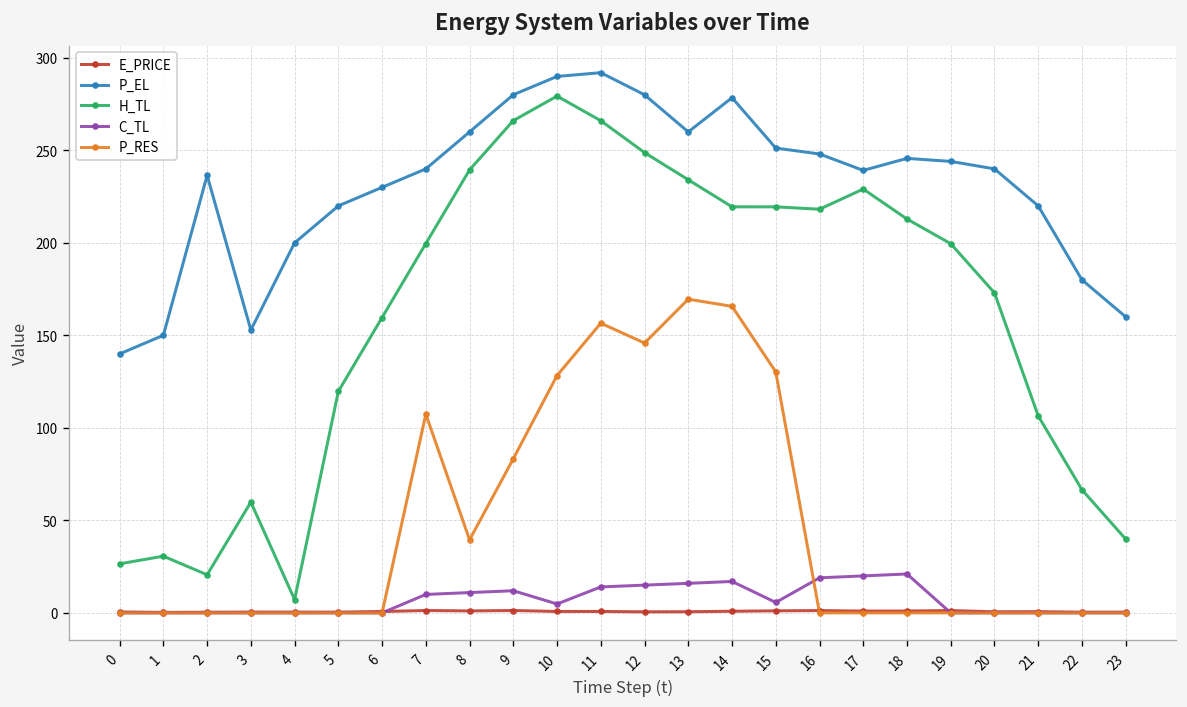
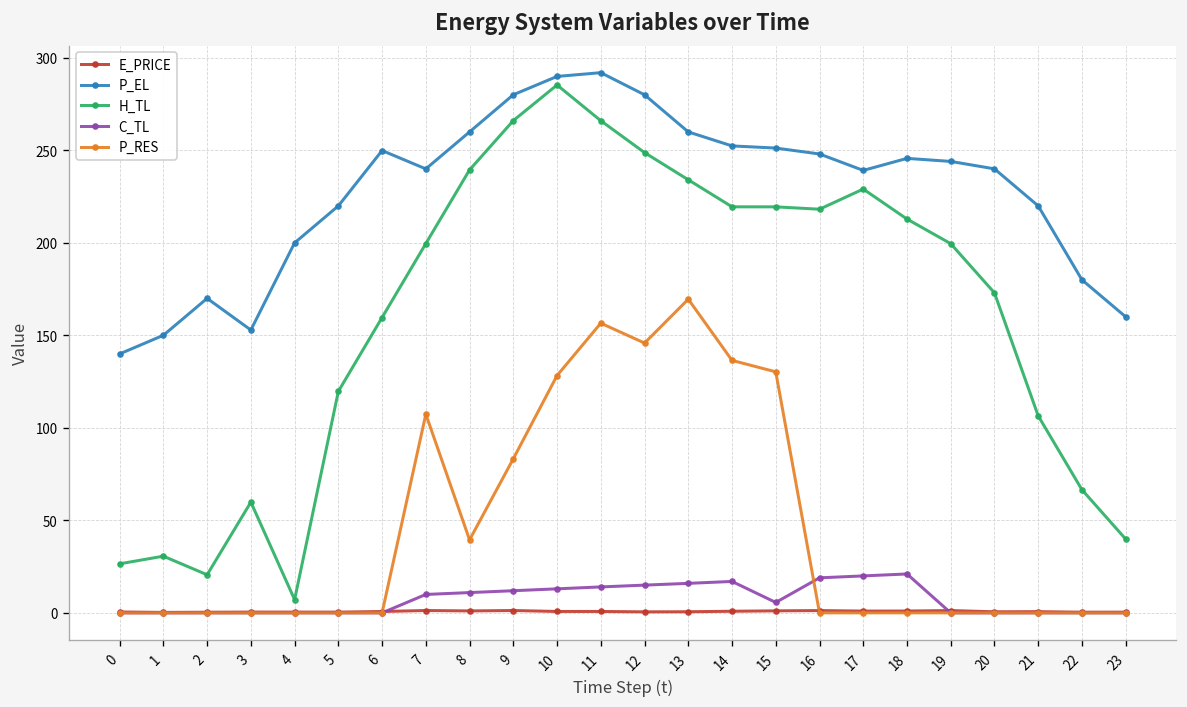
  {
    "E_PRICE": {
      "7": 1,
      "8": 1,
      "9": 1,
      "10": 1,
      "11": 1,
      "12": 1,
      "13": 1,
      "14": 1,
      "15": 1
    },
    "P_EL": {
      "0": 140,
      "1": 150,
-     "2": 236,
+     "2": 170,
      "3": 153,
      "4": 200,
      "5": 220,
-     "6": 230,
+     "6": 250,
      "7": 240,
      "8": 260,
      "9": 280,
      "10": 290,
      "11": 292,
      "12": 280,
      "13": 260,
-     "14": 278,
+     "14": 252,
      "15": 251,
      "16": 248,
      "17": 239,
      "18": 246,
      "19": 244,
      "20": 240,
      "21": 220,
      "22": 180,
      "23": 160
    },
    "H_TL": {
      "0": 27,
      "1": 31,
      "2": 21,
      "3": 60,
      "4": 7,
      "5": 120,
      "6": 160,
      "7": 200,
      "8": 239,
      "9": 266,
-     "10": 279,
+     "10": 285,
      "11": 266,
      "12": 249,
      "13": 234,
      "14": 219,
      "15": 219,
      "16": 218,
      "17": 229,
      "18": 213,
      "19": 200,
      "20": 173,
      "21": 106,
      "22": 67,
      "23": 40
    },
    "C_TL": {
      "7": 10,
      "8": 11,
      "9": 12,
-     "10": 5,
+     "10": 13,
      "11": 14,
      "12": 15,
      "13": 16,
      "14": 17,
      "15": 6,
      "16": 19,
      "17": 20,
      "18": 21
    },
    "P_RES": {
      "7": 107,
      "8": 39,
      "9": 83,
      "10": 128,
      "11": 157,
      "12": 146,
      "13": 170,
-     "14": 166,
+     "14": 136,
      "15": 130
    }
  }
